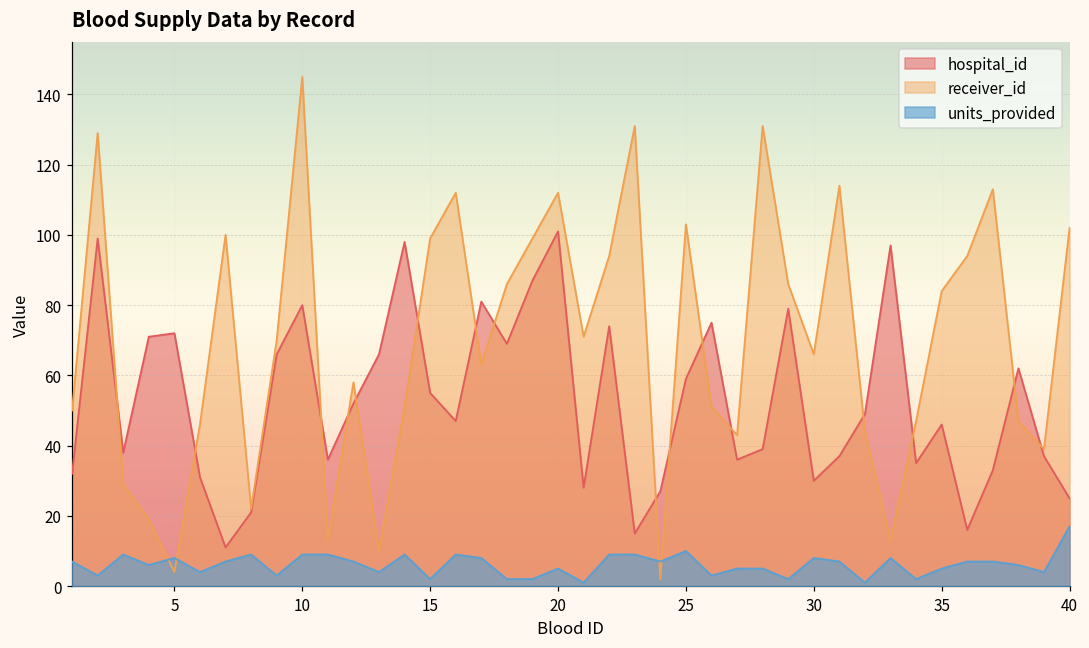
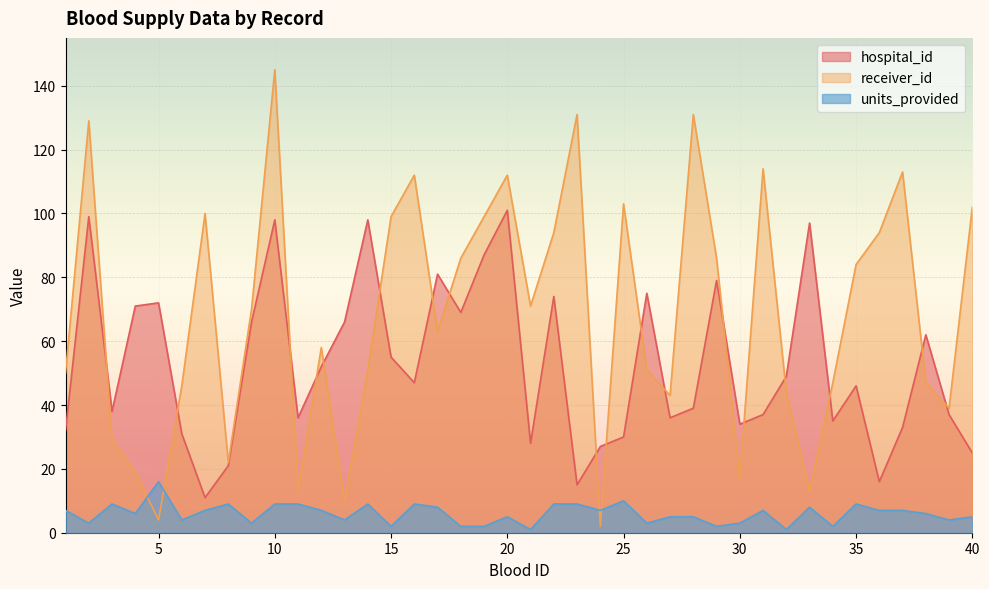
  {
    "hospital_id": {
      "5": 72,
-     "10": 80,
+     "10": 98,
      "15": 55,
      "20": 101,
-     "25": 59,
-     "30": 30,
+     "25": 30,
+     "30": 34,
      "35": 46,
      "40": 25
    },
    "receiver_id": {
      "5": 4,
      "10": 145,
      "15": 99,
      "20": 112,
      "25": 103,
-     "30": 66,
+     "30": 17,
      "35": 84,
      "40": 102
    },
    "units_provided": {
-     "5": 8,
+     "5": 16,
      "10": 9,
      "15": 2,
      "20": 5,
      "25": 10,
-     "30": 8,
-     "35": 5,
-     "40": 17
+     "30": 3,
+     "35": 9,
+     "40": 5
    }
  }
